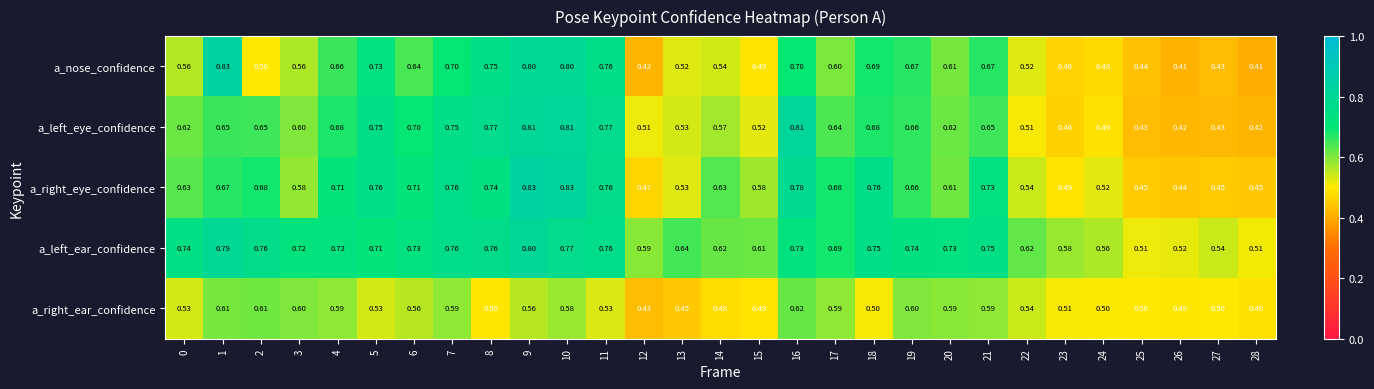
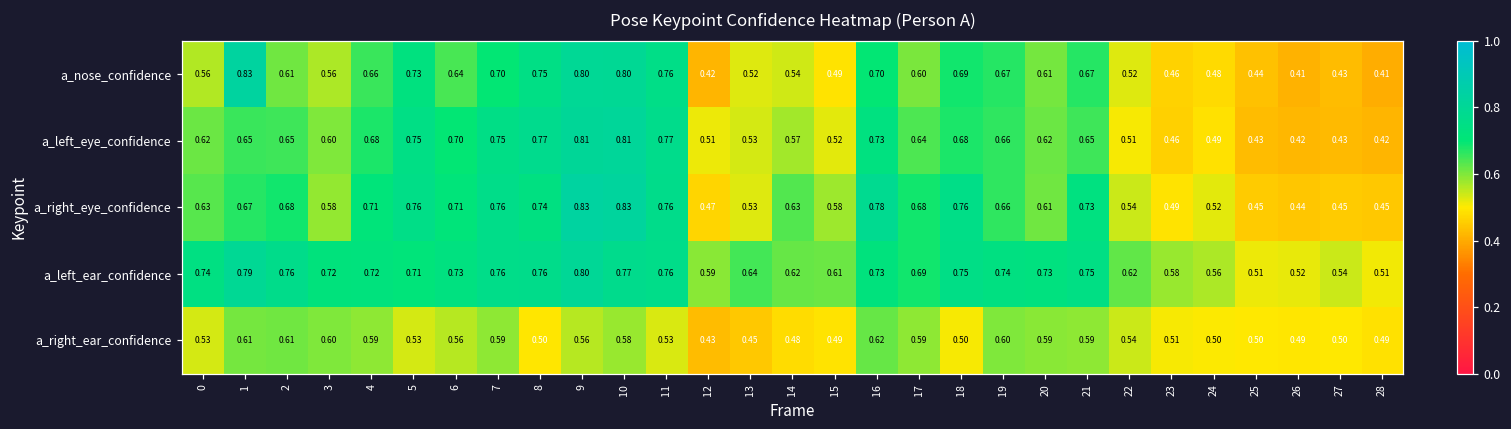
  {
    "a_nose_confidence": {
      "0": 0.56,
      "1": 0.83,
-     "2": 0.50,
+     "2": 0.61,
      "3": 0.56,
      "4": 0.66,
      "5": 0.73,
      "6": 0.64,
      "7": 0.70,
      "8": 0.75,
      "9": 0.80,
      "10": 0.80,
      "11": 0.76,
      "12": 0.42,
      "13": 0.52,
      "14": 0.54,
      "15": 0.49,
      "16": 0.70,
      "17": 0.60,
      "18": 0.69,
      "19": 0.67,
      "20": 0.61,
      "21": 0.67,
      "22": 0.52,
      "23": 0.46,
      "24": 0.48,
      "25": 0.44,
      "26": 0.41,
      "27": 0.43,
      "28": 0.41
    },
    "a_left_eye_confidence": {
      "0": 0.62,
      "1": 0.65,
      "2": 0.65,
      "3": 0.60,
      "4": 0.68,
      "5": 0.75,
      "6": 0.70,
      "7": 0.75,
      "8": 0.77,
      "9": 0.81,
      "10": 0.81,
      "11": 0.77,
      "12": 0.51,
      "13": 0.53,
      "14": 0.57,
      "15": 0.52,
-     "16": 0.81,
+     "16": 0.73,
      "17": 0.64,
      "18": 0.68,
      "19": 0.66,
      "20": 0.62,
      "21": 0.65,
      "22": 0.51,
      "23": 0.46,
      "24": 0.49,
      "25": 0.43,
      "26": 0.42,
      "27": 0.43,
      "28": 0.42
    },
    "a_right_eye_confidence": {
      "0": 0.63,
      "1": 0.67,
      "2": 0.68,
      "3": 0.58,
      "4": 0.71,
      "5": 0.76,
      "6": 0.71,
      "7": 0.76,
      "8": 0.74,
      "9": 0.83,
      "10": 0.83,
      "11": 0.76,
      "12": 0.47,
      "13": 0.53,
      "14": 0.63,
      "15": 0.58,
      "16": 0.78,
      "17": 0.68,
      "18": 0.76,
      "19": 0.66,
      "20": 0.61,
      "21": 0.73,
      "22": 0.54,
      "23": 0.49,
      "24": 0.52,
      "25": 0.45,
      "26": 0.44,
      "27": 0.45,
      "28": 0.45
    },
    "a_left_ear_confidence": {
      "0": 0.74,
      "1": 0.79,
      "2": 0.76,
      "3": 0.72,
      "4": 0.72,
      "5": 0.71,
      "6": 0.73,
      "7": 0.76,
      "8": 0.76,
      "9": 0.80,
      "10": 0.77,
      "11": 0.76,
      "12": 0.59,
      "13": 0.64,
      "14": 0.62,
      "15": 0.61,
      "16": 0.73,
      "17": 0.69,
      "18": 0.75,
      "19": 0.74,
      "20": 0.73,
      "21": 0.75,
      "22": 0.62,
      "23": 0.58,
      "24": 0.56,
      "25": 0.51,
      "26": 0.52,
      "27": 0.54,
      "28": 0.51
    },
    "a_right_ear_confidence": {
      "0": 0.53,
      "1": 0.61,
      "2": 0.61,
      "3": 0.60,
      "4": 0.59,
      "5": 0.53,
      "6": 0.56,
      "7": 0.59,
      "8": 0.50,
      "9": 0.56,
      "10": 0.58,
      "11": 0.53,
      "12": 0.43,
      "13": 0.45,
      "14": 0.48,
      "15": 0.49,
      "16": 0.62,
      "17": 0.59,
      "18": 0.50,
      "19": 0.60,
      "20": 0.59,
      "21": 0.59,
      "22": 0.54,
      "23": 0.51,
      "24": 0.50,
      "25": 0.50,
      "26": 0.49,
      "27": 0.50,
      "28": 0.49
    }
  }
